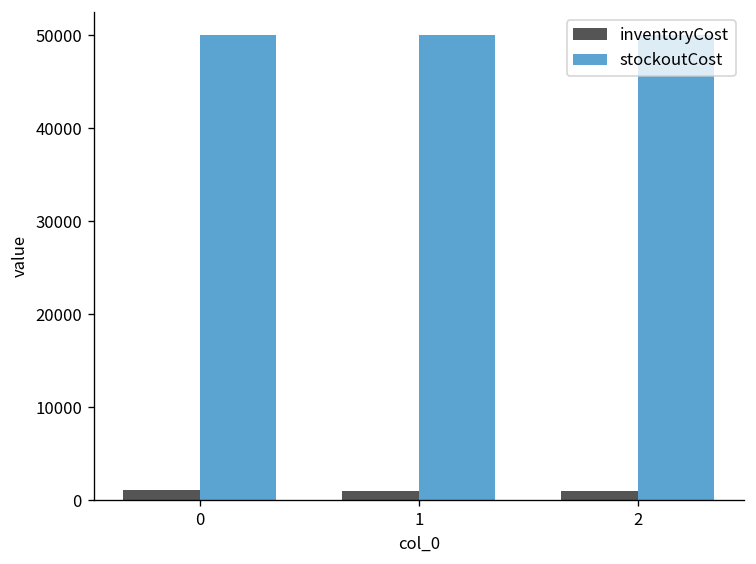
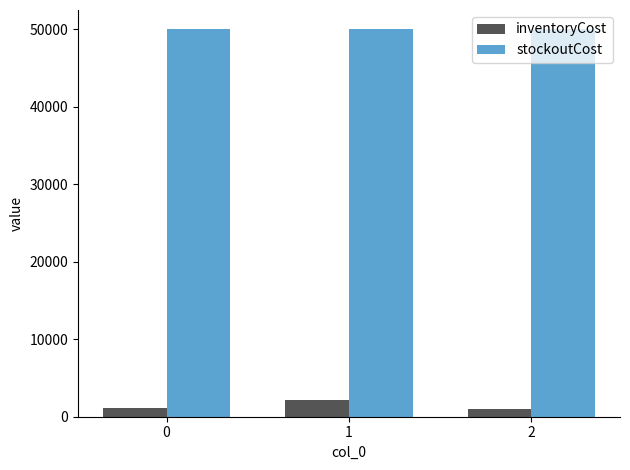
  {
    "inventoryCost": {
      "0": 1000,
-     "1": 1000,
+     "1": 2000,
      "2": 1000
    },
    "stockoutCost": {
      "0": 50000,
      "1": 50000
    }
  }
